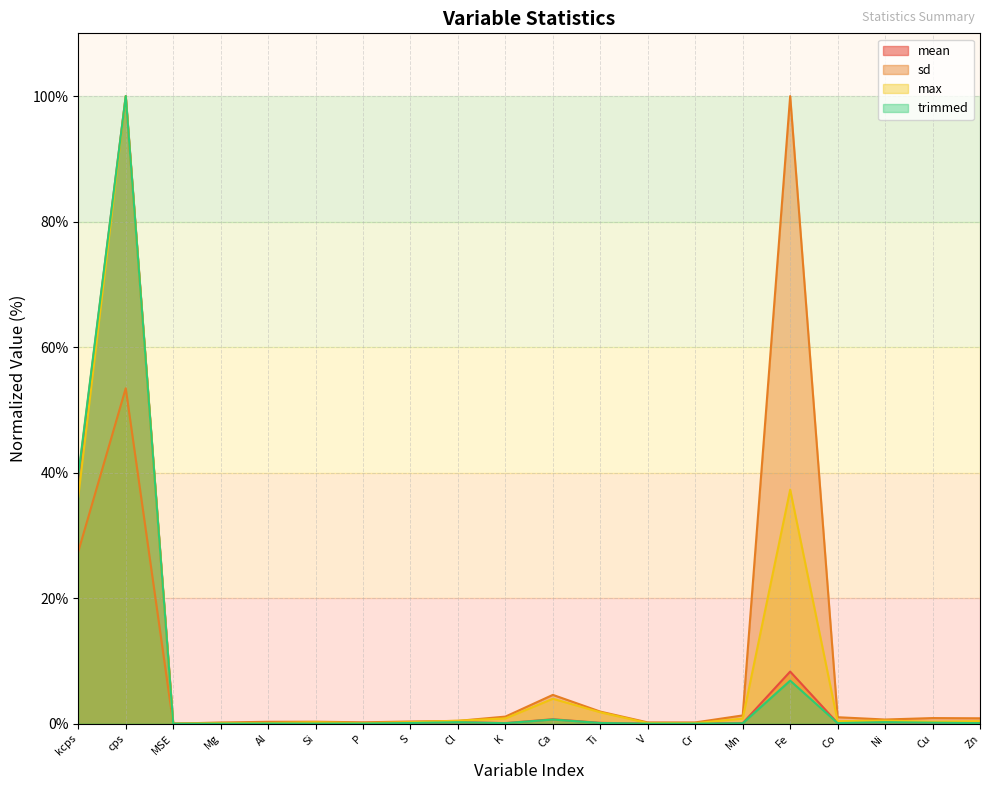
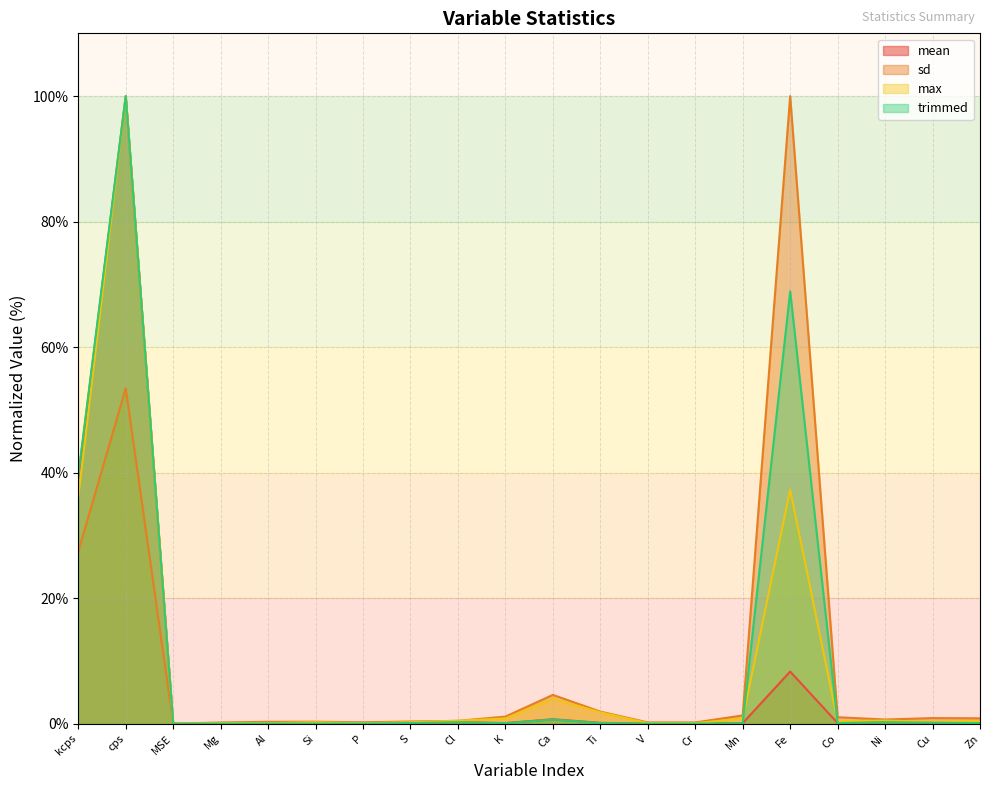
  {
    "trimmed": {
-     "Fe": "7%"
+     "Fe": "69%"
    }
  }
